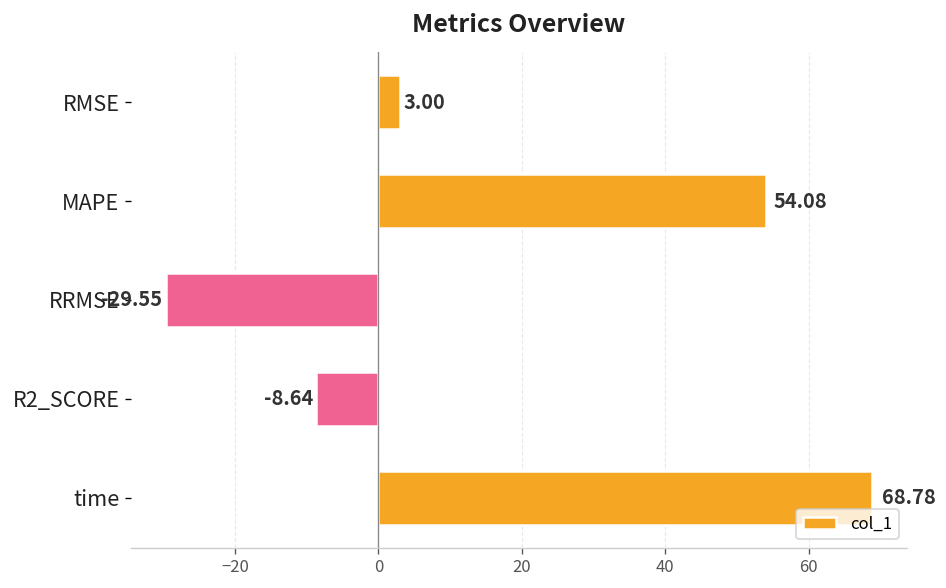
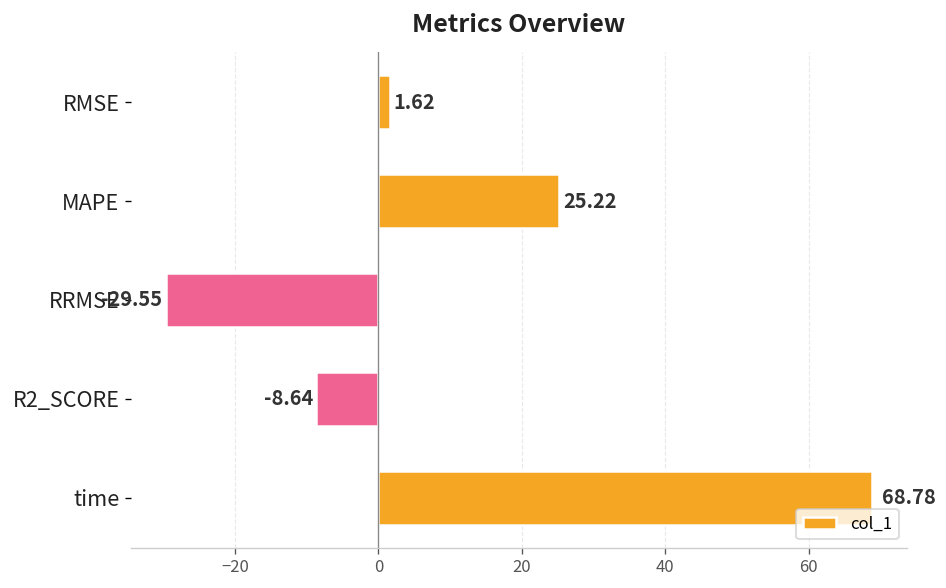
  {
-   "RMSE": 3.00,
-   "MAPE": 54.08,
+   "RMSE": 1.62,
+   "MAPE": 25.22,
    "RRMSE": -29.55,
    "R2_SCORE": -8.64,
    "time": 68.78
  }
